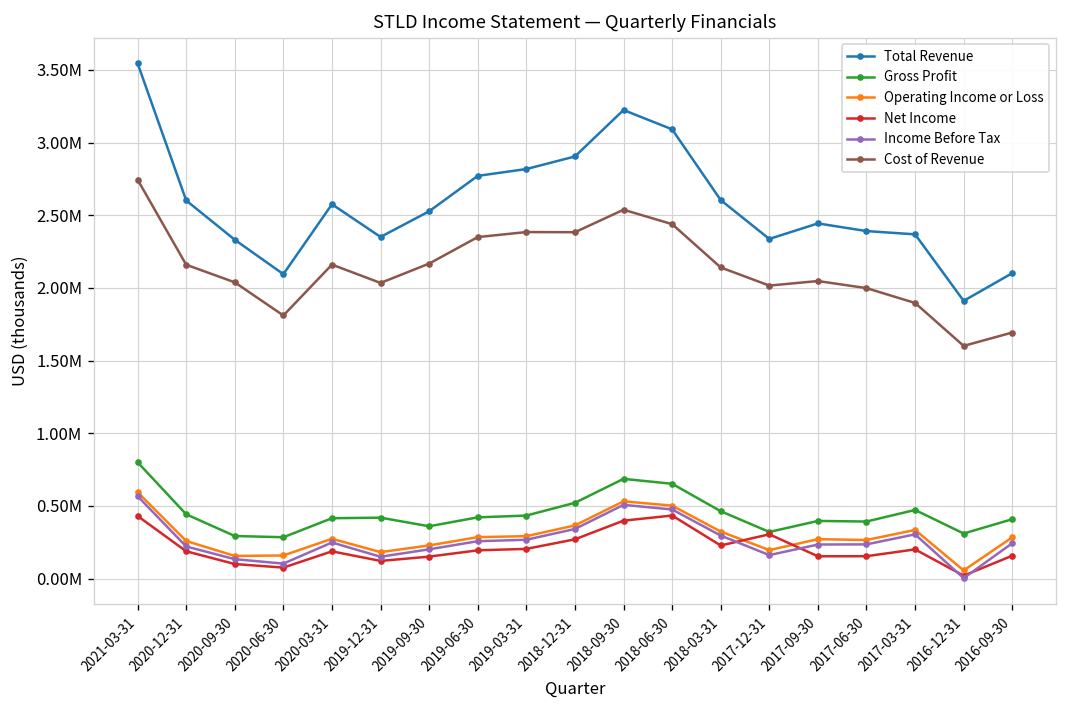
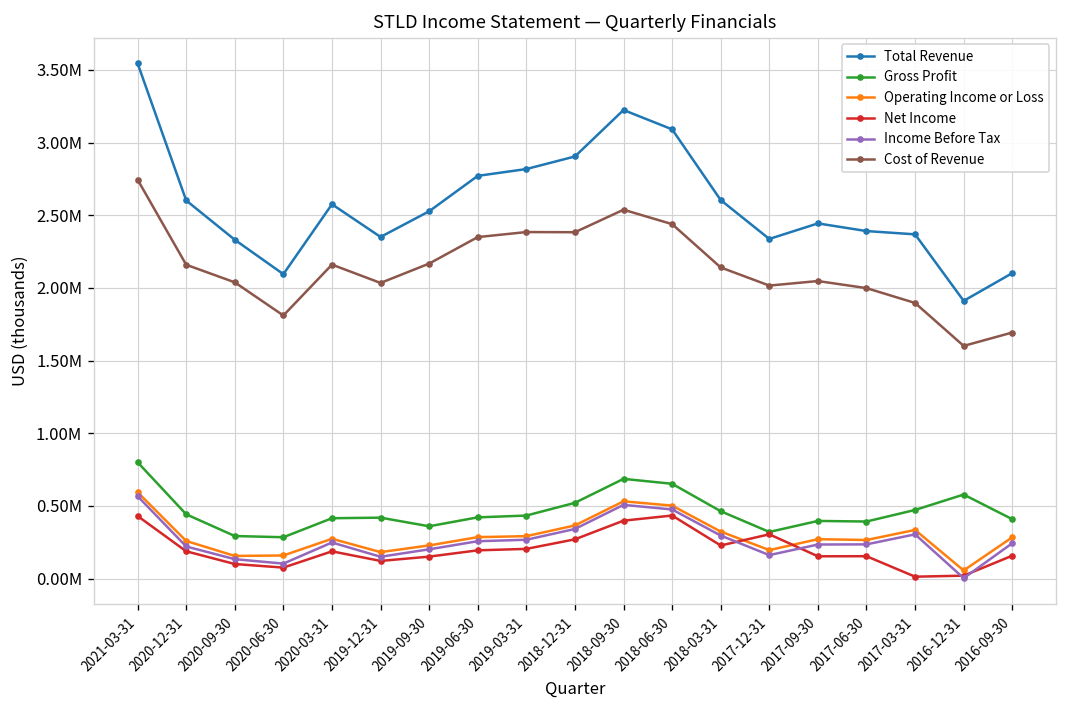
  {
    "Total Revenue": {
      "2021-03-31": 3540000,
      "2020-12-31": 2600000,
      "2020-09-30": 2330000,
      "2020-06-30": 2090000,
      "2020-03-31": 2580000,
      "2019-12-31": 2350000,
      "2019-09-30": 2530000,
      "2019-06-30": 2770000,
      "2019-03-31": 2820000,
      "2018-12-31": 2900000,
      "2018-09-30": 3220000,
      "2018-06-30": 3090000,
      "2018-03-31": 2600000,
      "2017-12-31": 2340000,
      "2017-09-30": 2440000,
      "2017-06-30": 2390000,
      "2017-03-31": 2370000,
      "2016-12-31": 1910000,
      "2016-09-30": 2100000
    },
    "Gross Profit": {
      "2021-03-31": 800000,
      "2020-12-31": 440000,
      "2020-09-30": 290000,
      "2020-06-30": 280000,
      "2020-03-31": 420000,
      "2019-12-31": 420000,
      "2019-09-30": 360000,
      "2019-06-30": 420000,
      "2019-03-31": 430000,
      "2018-12-31": 520000,
      "2018-09-30": 690000,
      "2018-06-30": 650000,
      "2018-03-31": 460000,
      "2017-09-30": 400000,
      "2017-06-30": 390000,
      "2017-03-31": 470000,
-     "2016-12-31": 310000,
+     "2016-12-31": 580000,
      "2016-09-30": 410000
    },
    "Operating Income or Loss": {
      "2021-03-31": 590000,
      "2020-12-31": 260000,
      "2020-09-30": 160000,
      "2020-06-30": 160000,
      "2020-03-31": 270000,
      "2019-12-31": 180000,
      "2019-09-30": 230000,
      "2019-06-30": 290000,
      "2019-03-31": 290000,
      "2018-12-31": 370000,
      "2018-09-30": 530000,
      "2018-06-30": 500000,
      "2018-03-31": 320000,
      "2017-12-31": 200000,
      "2017-09-30": 270000,
      "2017-06-30": 270000,
      "2017-03-31": 330000,
      "2016-12-31": 60000,
      "2016-09-30": 280000
    },
    "Net Income": {
      "2021-03-31": 430000,
      "2020-12-31": 190000,
      "2020-09-30": 100000,
      "2020-06-30": 80000,
      "2020-03-31": 190000,
      "2019-12-31": 120000,
      "2019-09-30": 150000,
      "2019-06-30": 190000,
      "2019-03-31": 200000,
      "2018-12-31": 270000,
      "2018-09-30": 400000,
      "2018-06-30": 430000,
      "2018-03-31": 230000,
      "2017-09-30": 150000,
      "2017-06-30": 150000,
-     "2017-03-31": 200000,
+     "2017-03-31": 10000,
      "2016-09-30": 160000
    },
    "Income Before Tax": {
      "2021-03-31": 570000,
      "2020-12-31": 220000,
      "2020-09-30": 130000,
      "2020-06-30": 100000,
      "2020-03-31": 250000,
      "2019-12-31": 150000,
      "2019-09-30": 200000,
      "2019-06-30": 260000,
      "2019-03-31": 270000,
      "2018-12-31": 340000,
      "2018-09-30": 510000,
      "2018-06-30": 480000,
      "2018-03-31": 300000,
      "2017-12-31": 160000,
      "2017-09-30": 230000,
      "2017-06-30": 240000,
      "2017-03-31": 300000,
      "2016-09-30": 240000
    },
    "Cost of Revenue": {
      "2021-03-31": 2740000,
      "2020-12-31": 2160000,
      "2020-09-30": 2040000,
      "2020-06-30": 1810000,
      "2020-03-31": 2160000,
      "2019-12-31": 2030000,
      "2019-09-30": 2170000,
      "2019-06-30": 2350000,
      "2019-03-31": 2380000,
      "2018-12-31": 2380000,
      "2018-09-30": 2540000,
      "2018-06-30": 2440000,
      "2018-03-31": 2140000,
      "2017-12-31": 2020000,
      "2017-09-30": 2050000,
      "2017-06-30": 2000000,
      "2017-03-31": 1900000,
      "2016-12-31": 1600000,
      "2016-09-30": 1690000
    }
  }
